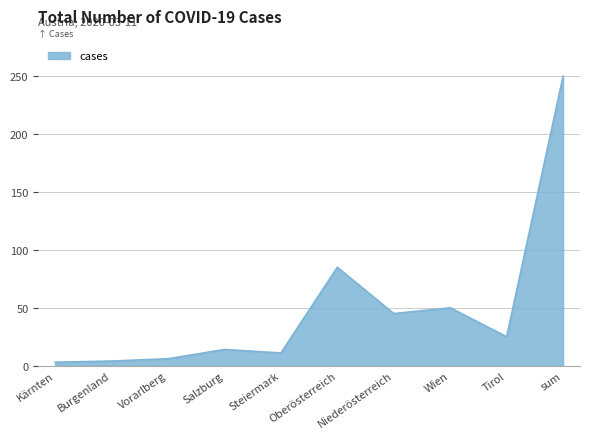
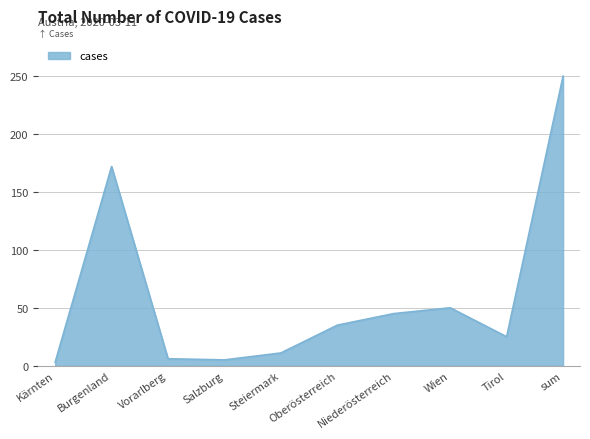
  {
    "Kärnten": 3,
-   "Burgenland": 4,
+   "Burgenland": 172,
    "Vorarlberg": 6,
-   "Salzburg": 14,
+   "Salzburg": 5,
    "Steiermark": 11,
-   "Oberösterreich": 85,
+   "Oberösterreich": 35,
    "Niederösterreich": 45,
    "Wien": 50,
    "Tirol": 25,
    "sum": 250
  }
